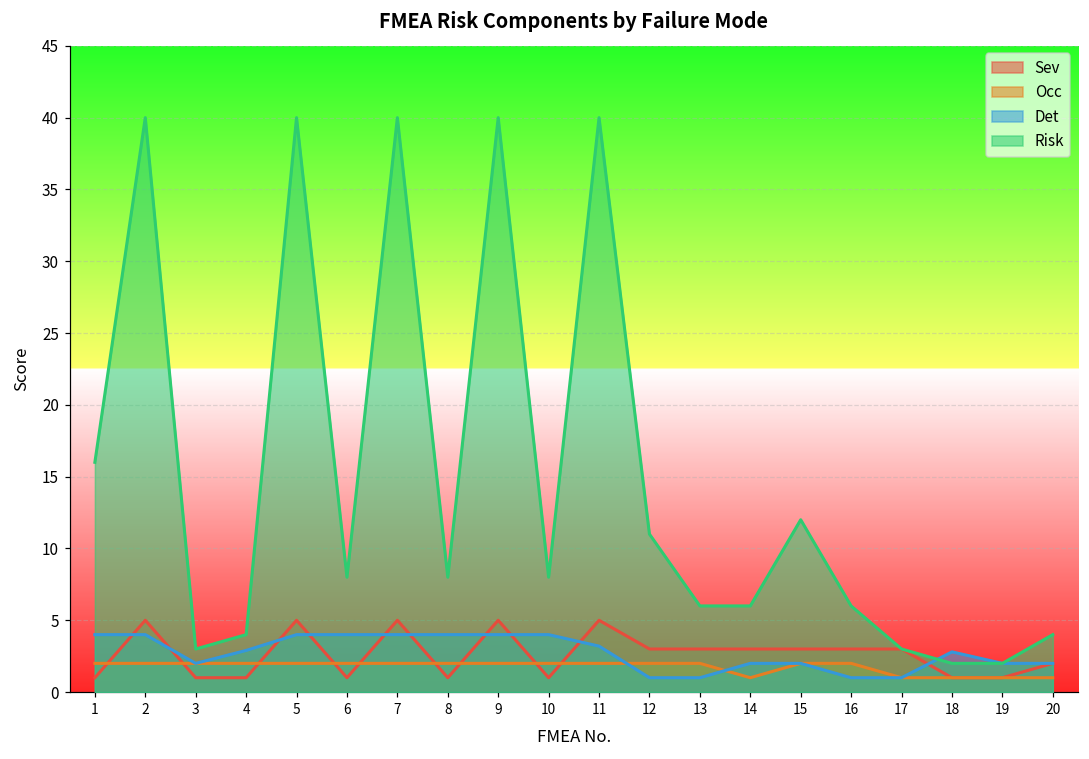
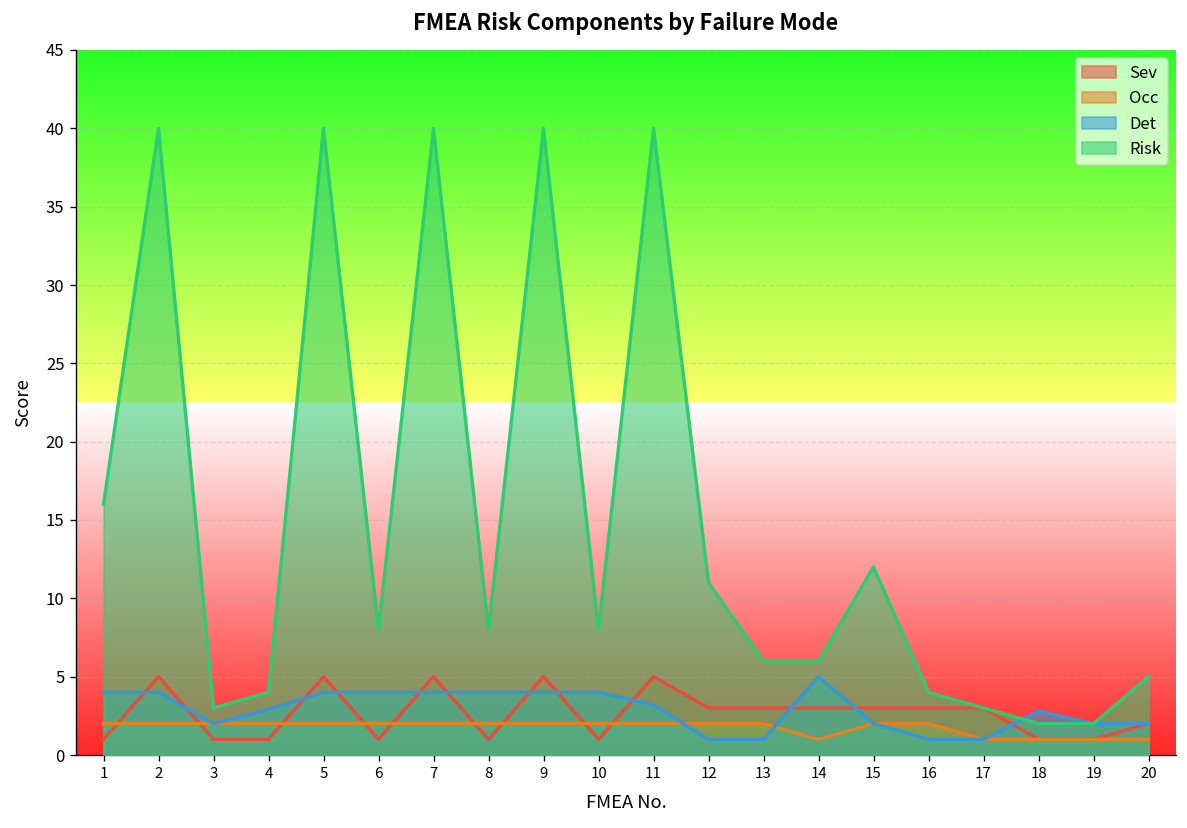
  {
    "Det": {
      "1": 4,
      "2": 4,
      "4": 3,
      "5": 4,
      "6": 4,
      "7": 4,
      "8": 4,
      "9": 4,
      "10": 4,
      "11": 3.2,
      "12": 1,
      "13": 1,
-     "14": 2,
+     "14": 5,
      "16": 1,
      "18": 2.8
    },
    "Risk": {
      "1": 16,
      "2": 40,
      "3": 3,
      "4": 4,
      "5": 40,
      "6": 8,
      "7": 40,
      "8": 8,
      "9": 40,
      "10": 8,
      "11": 40,
      "12": 11,
      "13": 6,
      "14": 6,
      "15": 12,
-     "16": 6,
+     "16": 4,
      "18": 2,
-     "20": 4
+     "20": 5
    }
  }
